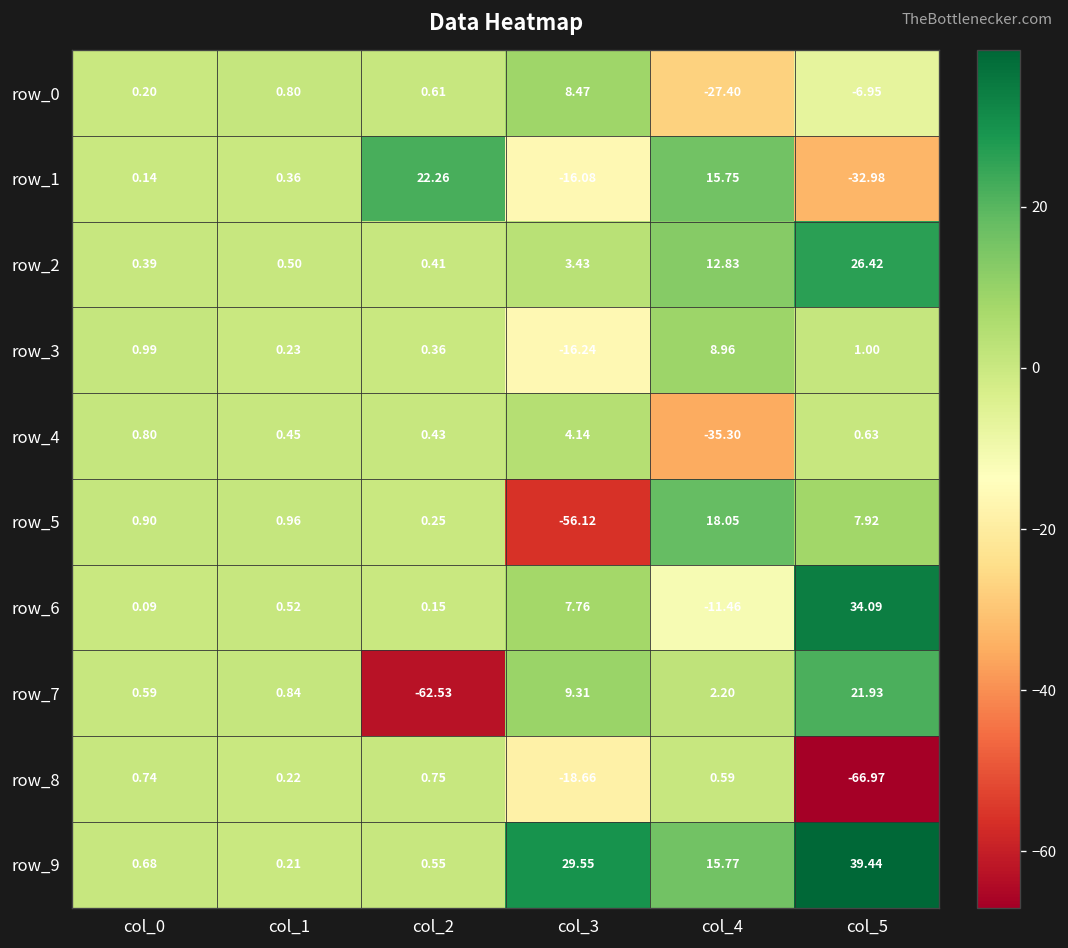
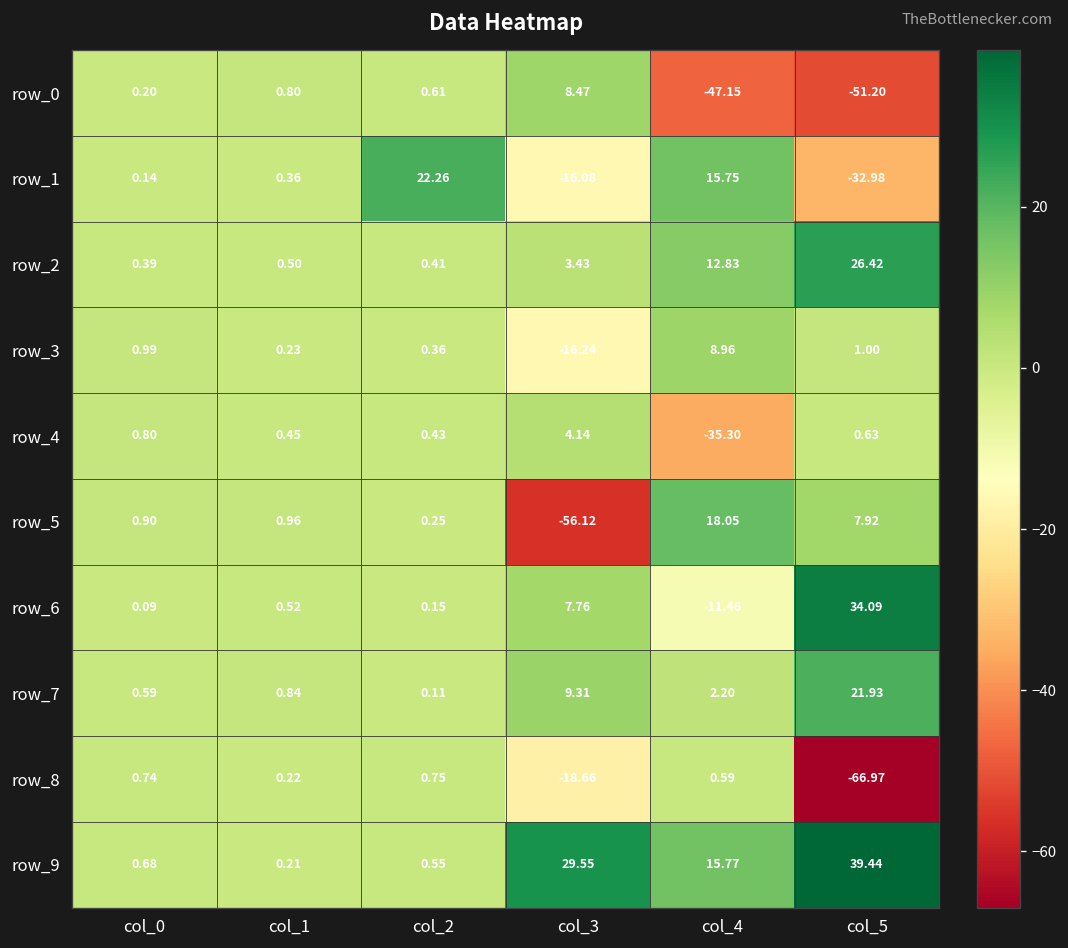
  {
    "row_0": {
      "col_0": 0.20,
      "col_1": 0.80,
      "col_2": 0.61,
      "col_3": 8.47,
-     "col_4": -27.40,
-     "col_5": -6.95
+     "col_4": -47.15,
+     "col_5": -51.20
    },
    "row_1": {
      "col_0": 0.14,
      "col_1": 0.36,
      "col_2": 22.26,
      "col_3": -16.08,
      "col_4": 15.75,
      "col_5": -32.98
    },
    "row_2": {
      "col_0": 0.39,
      "col_1": 0.50,
      "col_2": 0.41,
      "col_3": 3.43,
      "col_4": 12.83,
      "col_5": 26.42
    },
    "row_3": {
      "col_0": 0.99,
      "col_1": 0.23,
      "col_2": 0.36,
      "col_3": -16.24,
      "col_4": 8.96,
      "col_5": 1.00
    },
    "row_4": {
      "col_0": 0.80,
      "col_1": 0.45,
      "col_2": 0.43,
      "col_3": 4.14,
      "col_4": -35.30,
      "col_5": 0.63
    },
    "row_5": {
      "col_0": 0.90,
      "col_1": 0.96,
      "col_2": 0.25,
      "col_3": -56.12,
      "col_4": 18.05,
      "col_5": 7.92
    },
    "row_6": {
      "col_0": 0.09,
      "col_1": 0.52,
      "col_2": 0.15,
      "col_3": 7.76,
      "col_4": -11.46,
      "col_5": 34.09
    },
    "row_7": {
      "col_0": 0.59,
      "col_1": 0.84,
-     "col_2": -62.53,
+     "col_2": 0.11,
      "col_3": 9.31,
      "col_4": 2.20,
      "col_5": 21.93
    },
    "row_8": {
      "col_0": 0.74,
      "col_1": 0.22,
      "col_2": 0.75,
      "col_3": -18.66,
      "col_4": 0.59,
      "col_5": -66.97
    },
    "row_9": {
      "col_0": 0.68,
      "col_1": 0.21,
      "col_2": 0.55,
      "col_3": 29.55,
      "col_4": 15.77,
      "col_5": 39.44
    }
  }
